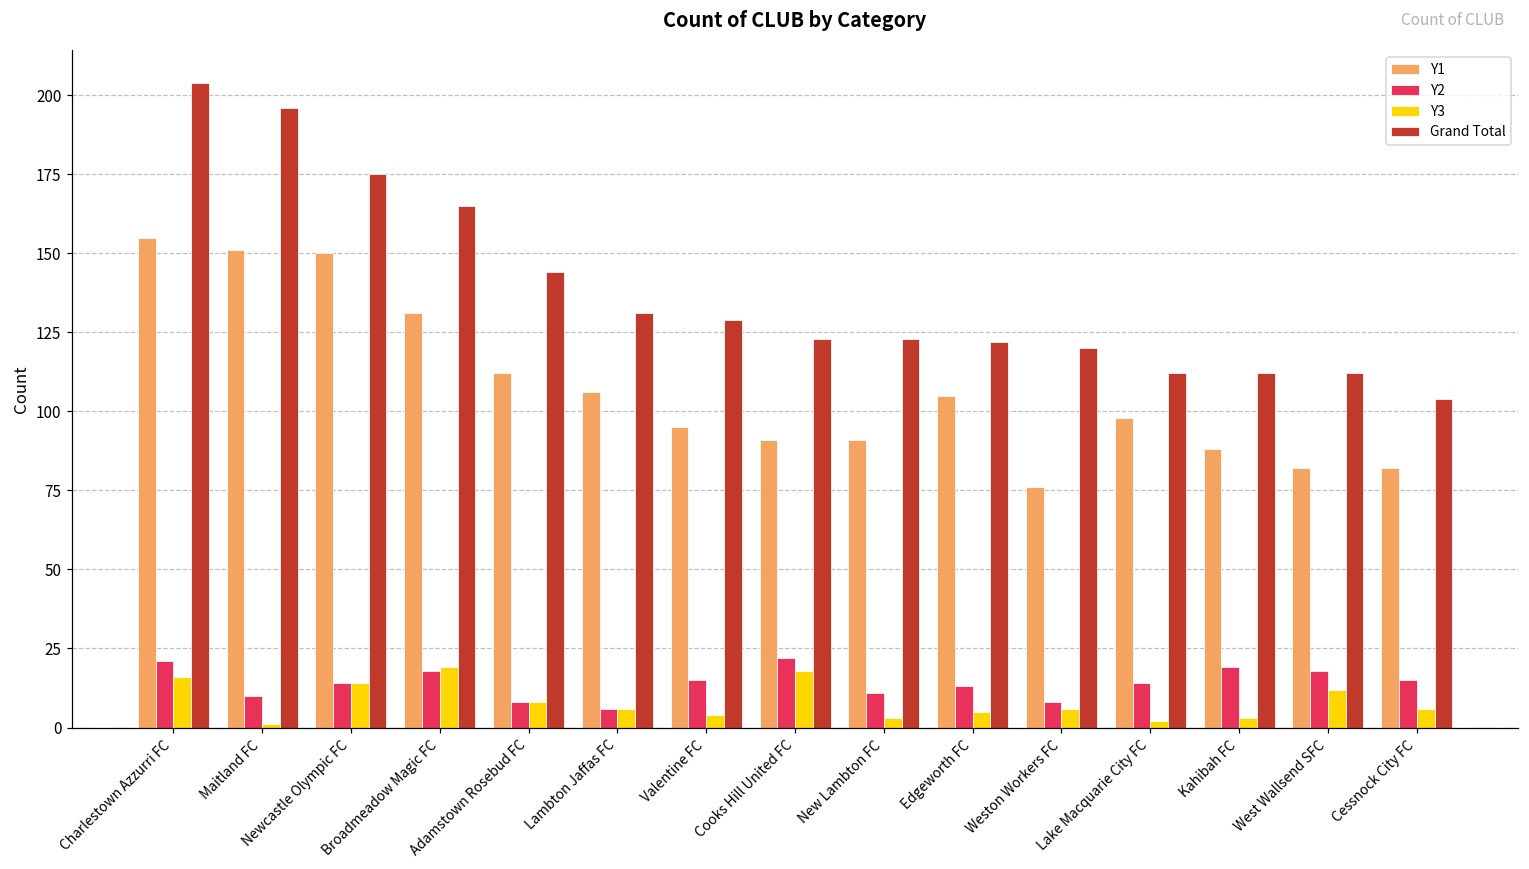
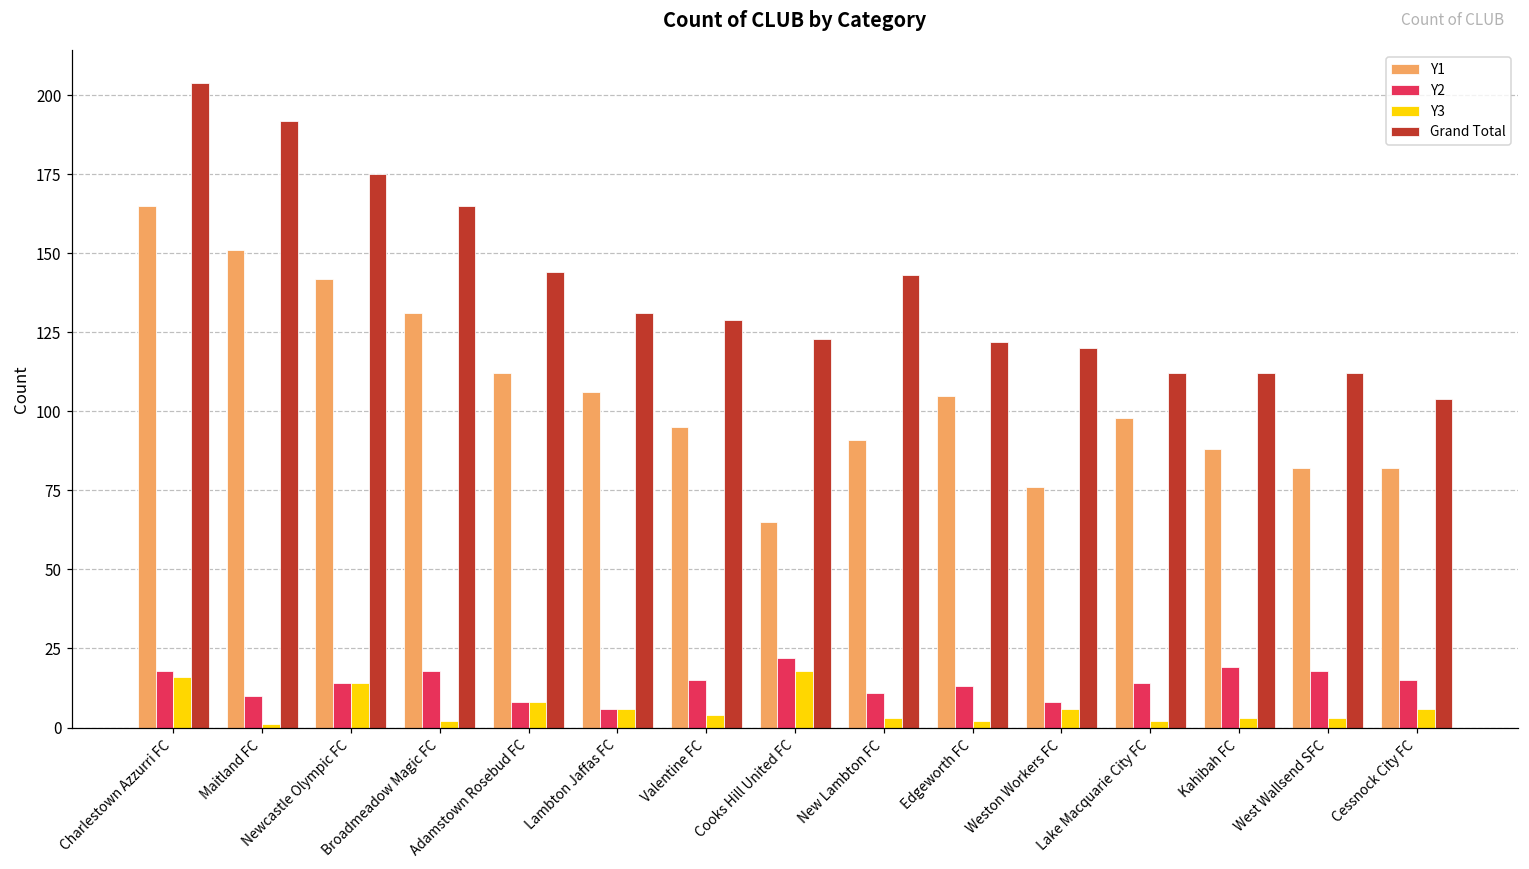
  {
    "Y1": {
-     "Charlestown Azzurri FC": 155,
+     "Charlestown Azzurri FC": 165,
      "Maitland FC": 151,
-     "Newcastle Olympic FC": 150,
+     "Newcastle Olympic FC": 142,
      "Broadmeadow Magic FC": 131,
      "Adamstown Rosebud FC": 112,
      "Lambton Jaffas FC": 106,
      "Valentine FC": 95,
-     "Cooks Hill United FC": 91,
+     "Cooks Hill United FC": 65,
      "New Lambton FC": 91,
      "Edgeworth FC": 105,
      "Weston Workers FC": 76,
      "Lake Macquarie City FC": 98,
      "Kahibah FC": 88,
      "West Wallsend SFC": 82,
      "Cessnock City FC": 82
    },
    "Y2": {
-     "Charlestown Azzurri FC": 21,
+     "Charlestown Azzurri FC": 18,
      "Maitland FC": 10,
      "Newcastle Olympic FC": 14,
      "Broadmeadow Magic FC": 18,
      "Adamstown Rosebud FC": 8,
      "Lambton Jaffas FC": 6,
      "Valentine FC": 15,
      "Cooks Hill United FC": 22,
      "New Lambton FC": 11,
      "Edgeworth FC": 13,
      "Weston Workers FC": 8,
      "Lake Macquarie City FC": 14,
      "Kahibah FC": 19,
      "West Wallsend SFC": 18,
      "Cessnock City FC": 15
    },
    "Y3": {
      "Charlestown Azzurri FC": 16,
      "Maitland FC": 1,
      "Newcastle Olympic FC": 14,
-     "Broadmeadow Magic FC": 19,
+     "Broadmeadow Magic FC": 2,
      "Adamstown Rosebud FC": 8,
      "Lambton Jaffas FC": 6,
      "Valentine FC": 4,
      "Cooks Hill United FC": 18,
      "New Lambton FC": 3,
-     "Edgeworth FC": 5,
+     "Edgeworth FC": 2,
      "Weston Workers FC": 6,
      "Lake Macquarie City FC": 2,
      "Kahibah FC": 3,
-     "West Wallsend SFC": 12,
+     "West Wallsend SFC": 3,
      "Cessnock City FC": 6
    },
    "Grand Total": {
      "Charlestown Azzurri FC": 204,
-     "Maitland FC": 196,
+     "Maitland FC": 192,
      "Newcastle Olympic FC": 175,
      "Broadmeadow Magic FC": 165,
      "Adamstown Rosebud FC": 144,
      "Lambton Jaffas FC": 131,
      "Valentine FC": 129,
      "Cooks Hill United FC": 123,
-     "New Lambton FC": 123,
+     "New Lambton FC": 143,
      "Edgeworth FC": 122,
      "Weston Workers FC": 120,
      "Lake Macquarie City FC": 112,
      "Kahibah FC": 112,
      "West Wallsend SFC": 112,
      "Cessnock City FC": 104
    }
  }
